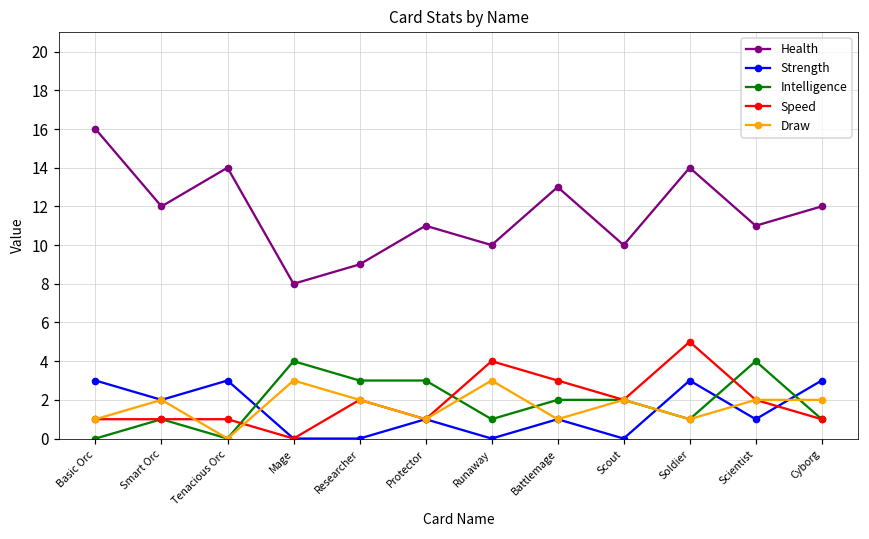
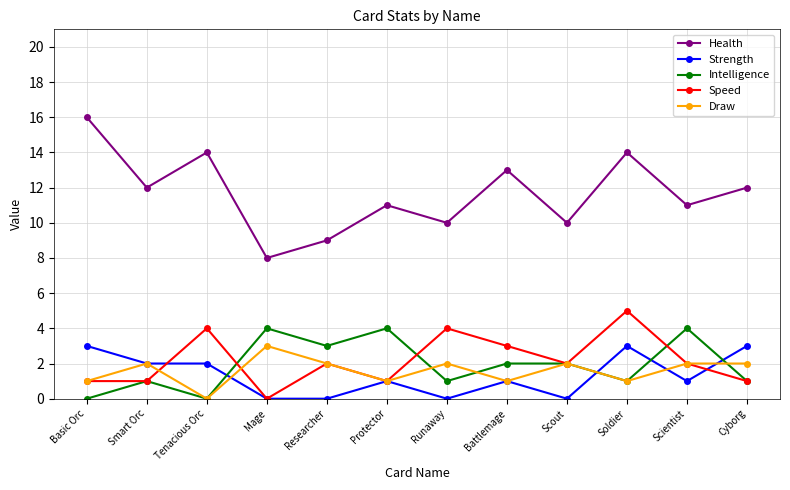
  {
    "Health": {
      "Basic Orc": 16,
      "Smart Orc": 12,
      "Tenacious Orc": 14,
      "Mage": 8,
      "Researcher": 9,
      "Protector": 11,
      "Runaway": 10,
      "Battlemage": 13,
      "Scout": 10,
      "Soldier": 14,
      "Scientist": 11,
      "Cyborg": 12
    },
    "Strength": {
      "Basic Orc": 3,
-     "Tenacious Orc": 3,
+     "Tenacious Orc": 2,
      "Researcher": 0,
      "Runaway": 0,
      "Scout": 0,
      "Soldier": 3,
      "Scientist": 1,
      "Cyborg": 3
    },
    "Intelligence": {
      "Basic Orc": 0,
      "Mage": 4,
      "Researcher": 3,
-     "Protector": 3,
+     "Protector": 4,
      "Runaway": 1,
      "Battlemage": 2,
      "Scientist": 4
    },
    "Speed": {
-     "Tenacious Orc": 1,
+     "Tenacious Orc": 4,
      "Runaway": 4,
      "Battlemage": 3,
      "Soldier": 5
    },
    "Draw": {
      "Mage": 3,
-     "Runaway": 3,
+     "Runaway": 2,
      "Cyborg": 2
    }
  }
